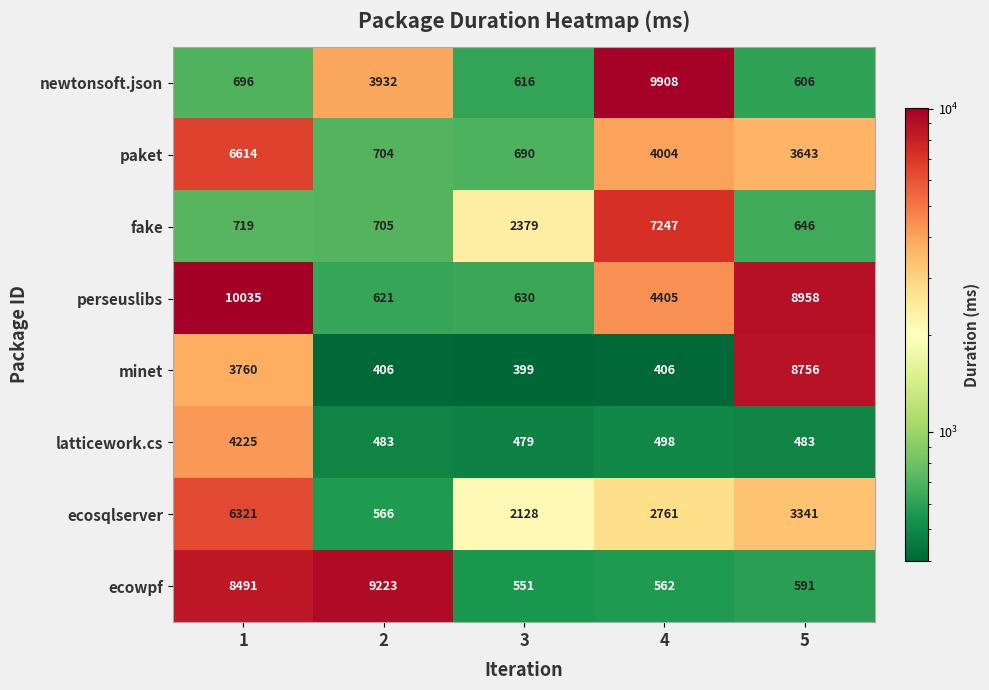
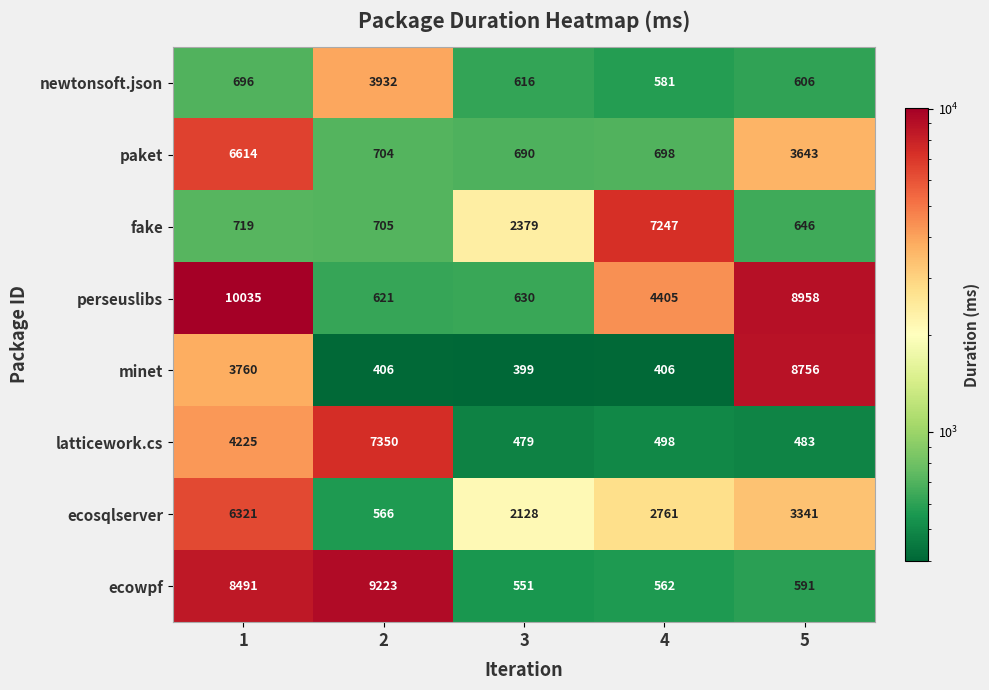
  {
    "newtonsoft.json": {
      "1": 696,
      "2": 3932,
      "3": 616,
-     "4": 9908,
+     "4": 581,
      "5": 606
    },
    "paket": {
      "1": 6614,
      "2": 704,
      "3": 690,
-     "4": 4004,
+     "4": 698,
      "5": 3643
    },
    "fake": {
      "1": 719,
      "2": 705,
      "3": 2379,
      "4": 7247,
      "5": 646
    },
    "perseuslibs": {
      "1": 10035,
      "2": 621,
      "3": 630,
      "4": 4405,
      "5": 8958
    },
    "minet": {
      "1": 3760,
      "2": 406,
      "3": 399,
      "4": 406,
      "5": 8756
    },
    "latticework.cs": {
      "1": 4225,
-     "2": 483,
+     "2": 7350,
      "3": 479,
      "4": 498,
      "5": 483
    },
    "ecosqlserver": {
      "1": 6321,
      "2": 566,
      "3": 2128,
      "4": 2761,
      "5": 3341
    },
    "ecowpf": {
      "1": 8491,
      "2": 9223,
      "3": 551,
      "4": 562,
      "5": 591
    }
  }
